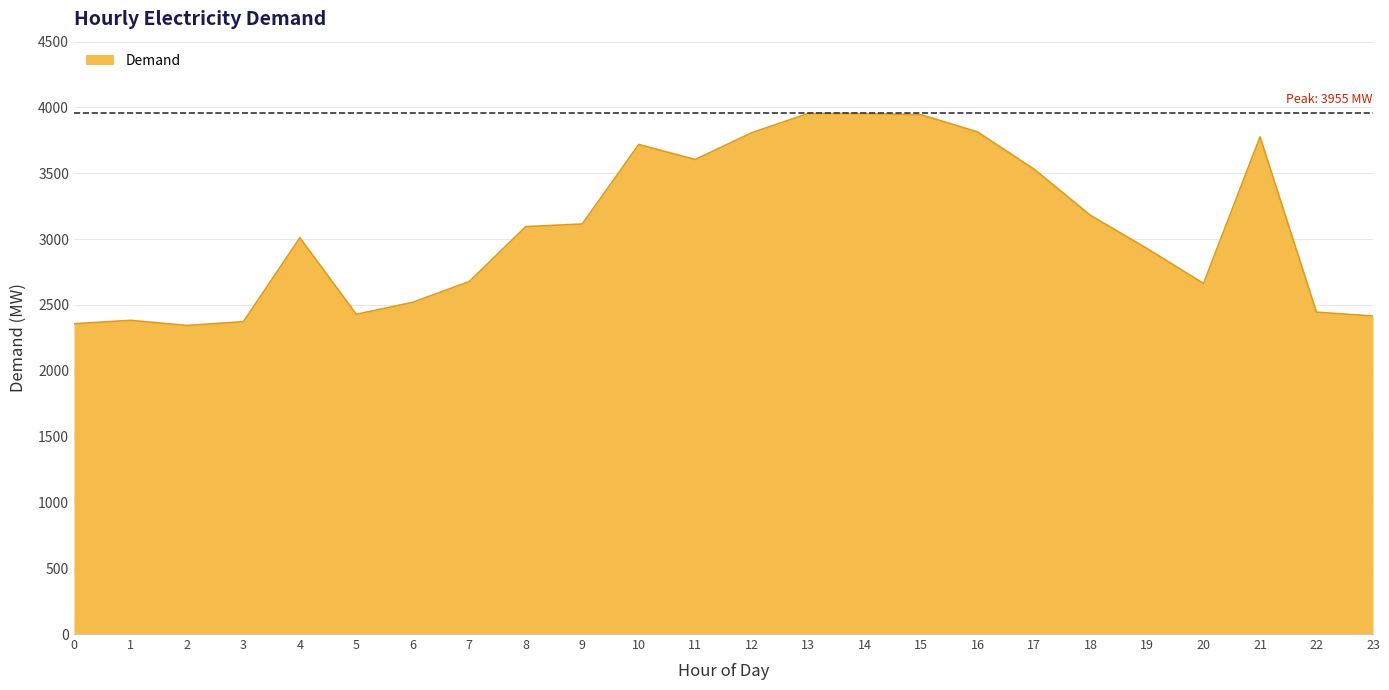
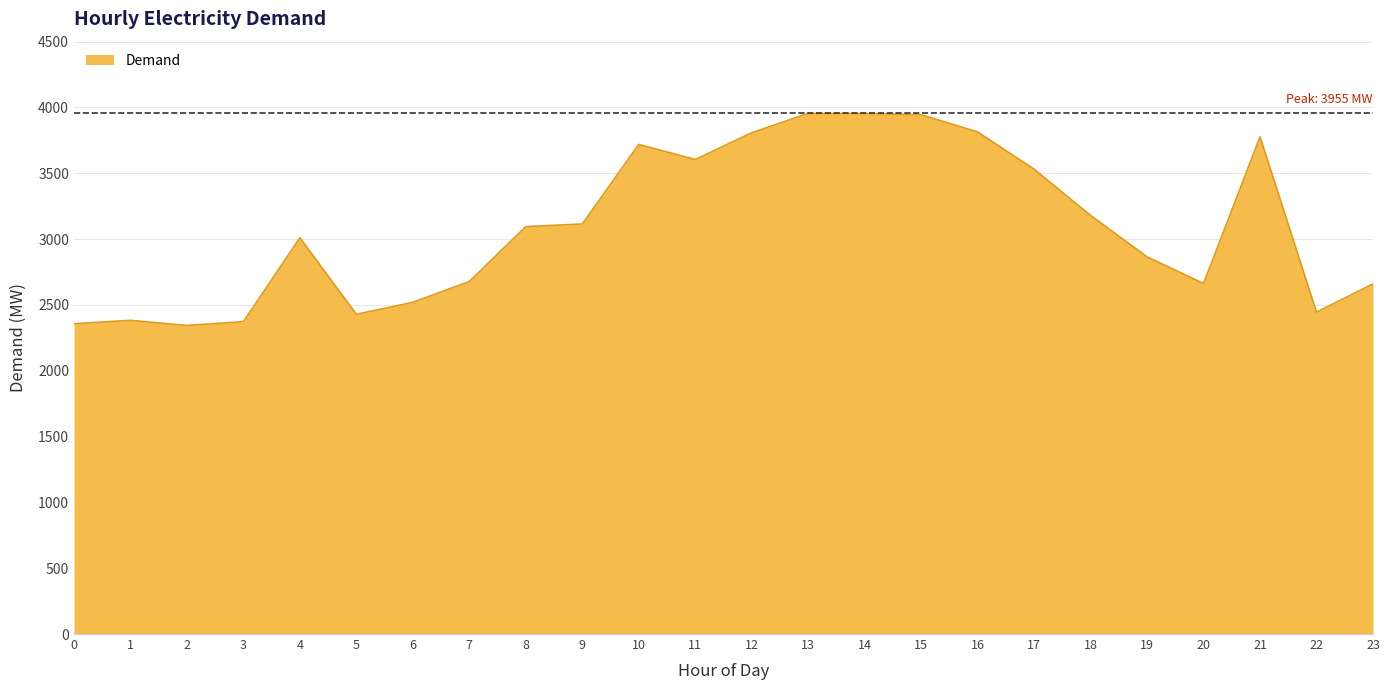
  {
    "0": 2360,
    "1": 2380,
    "2": 2340,
    "3": 2370,
    "4": 3010,
    "5": 2430,
    "6": 2520,
    "7": 2680,
    "8": 3090,
    "9": 3120,
    "10": 3720,
    "11": 3610,
    "12": 3810,
    "13": 3960,
    "14": 3950,
    "15": 3950,
    "16": 3810,
    "17": 3530,
    "18": 3180,
-   "19": 2930,
+   "19": 2870,
    "20": 2660,
    "21": 3780,
    "22": 2450,
-   "23": 2420
+   "23": 2660
  }
